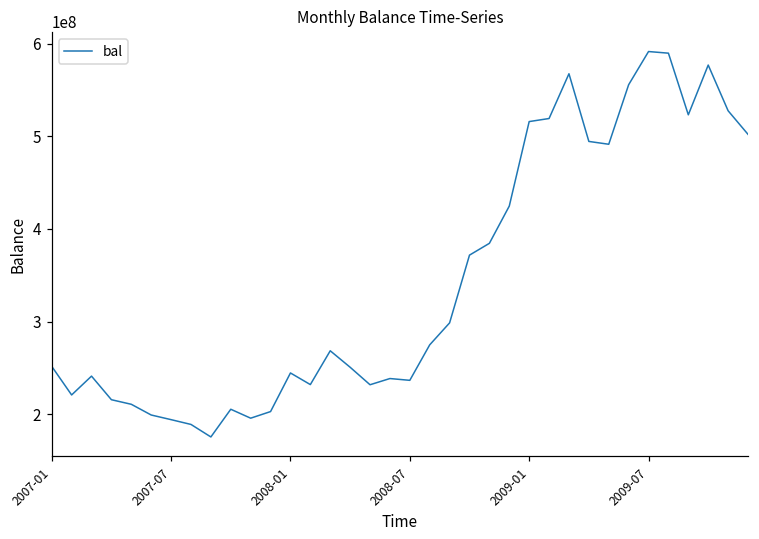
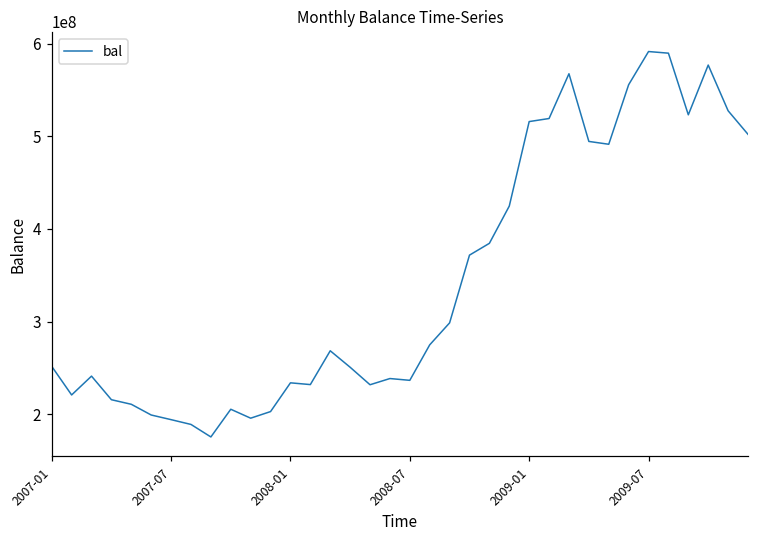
  {
    "2007-01": 250000000,
    "2007-07": 190000000,
-   "2008-01": 240000000,
+   "2008-01": 230000000,
    "2008-07": 240000000,
    "2009-01": 520000000,
    "2009-07": 590000000
  }
